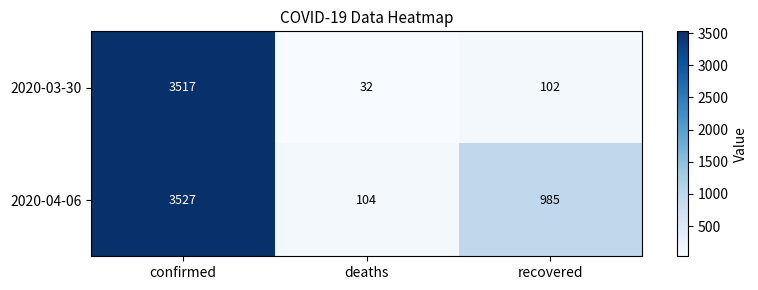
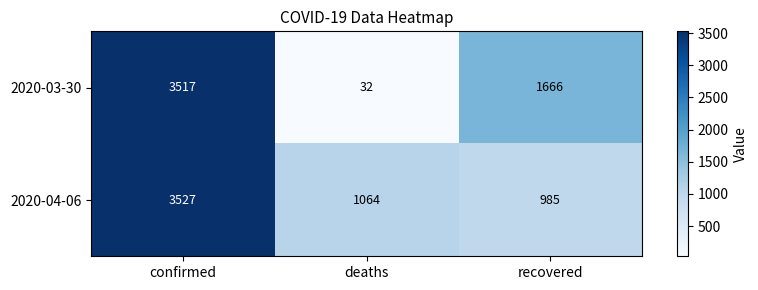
  {
    "2020-03-30": {
      "confirmed": 3517,
      "deaths": 32,
-     "recovered": 102
+     "recovered": 1666
    },
    "2020-04-06": {
      "confirmed": 3527,
-     "deaths": 104,
+     "deaths": 1064,
      "recovered": 985
    }
  }
